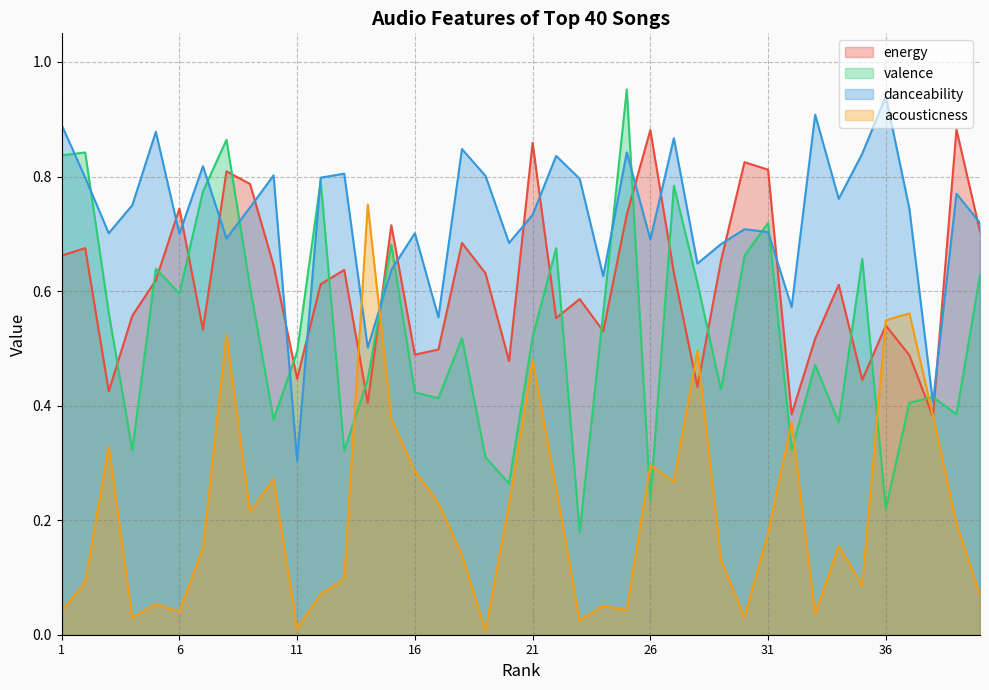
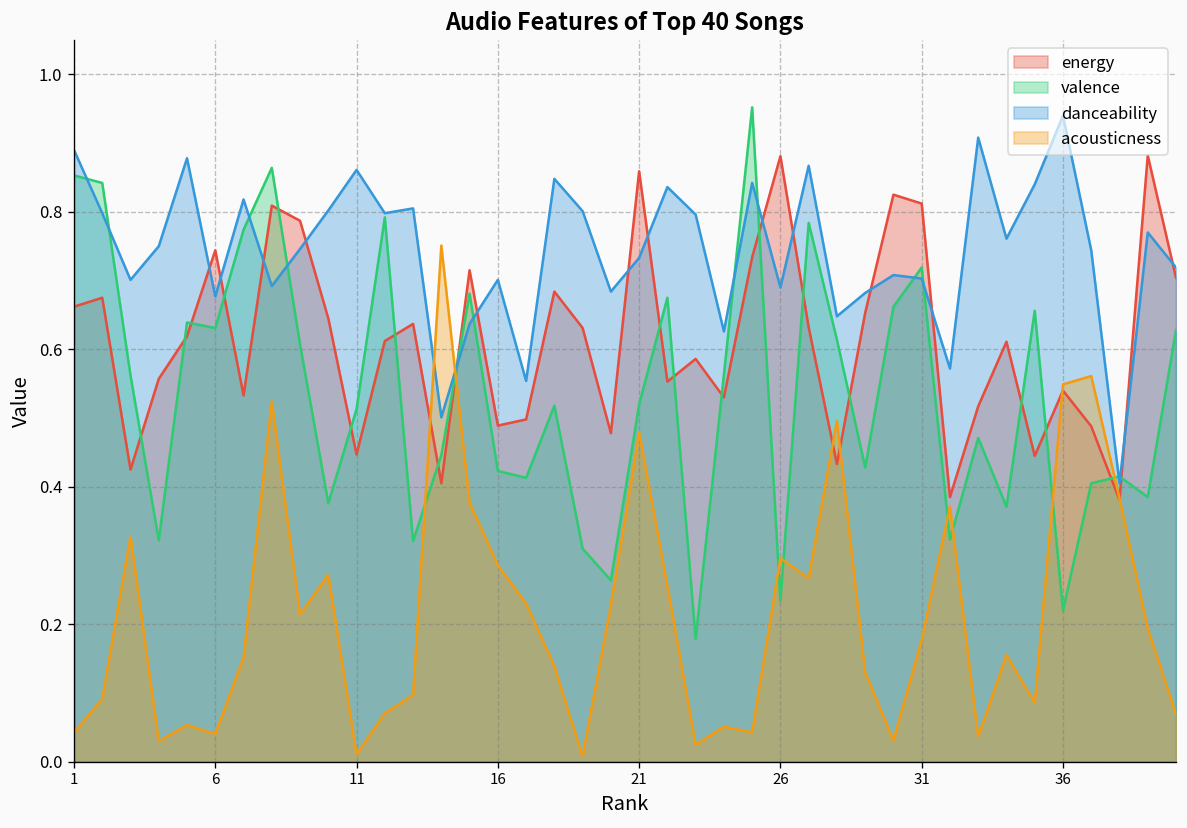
  {
    "valence": {
-     "1": 0.84,
-     "6": 0.60,
-     "11": 0.49,
+     "1": 0.85,
+     "6": 0.63,
+     "11": 0.51,
      "16": 0.42,
      "21": 0.52,
      "26": 0.23,
      "31": 0.72,
      "36": 0.22
    },
    "danceability": {
      "1": 0.89,
-     "6": 0.70,
-     "11": 0.30,
+     "6": 0.68,
+     "11": 0.86,
      "16": 0.70,
      "21": 0.73,
      "26": 0.69,
      "31": 0.70
    }
  }
